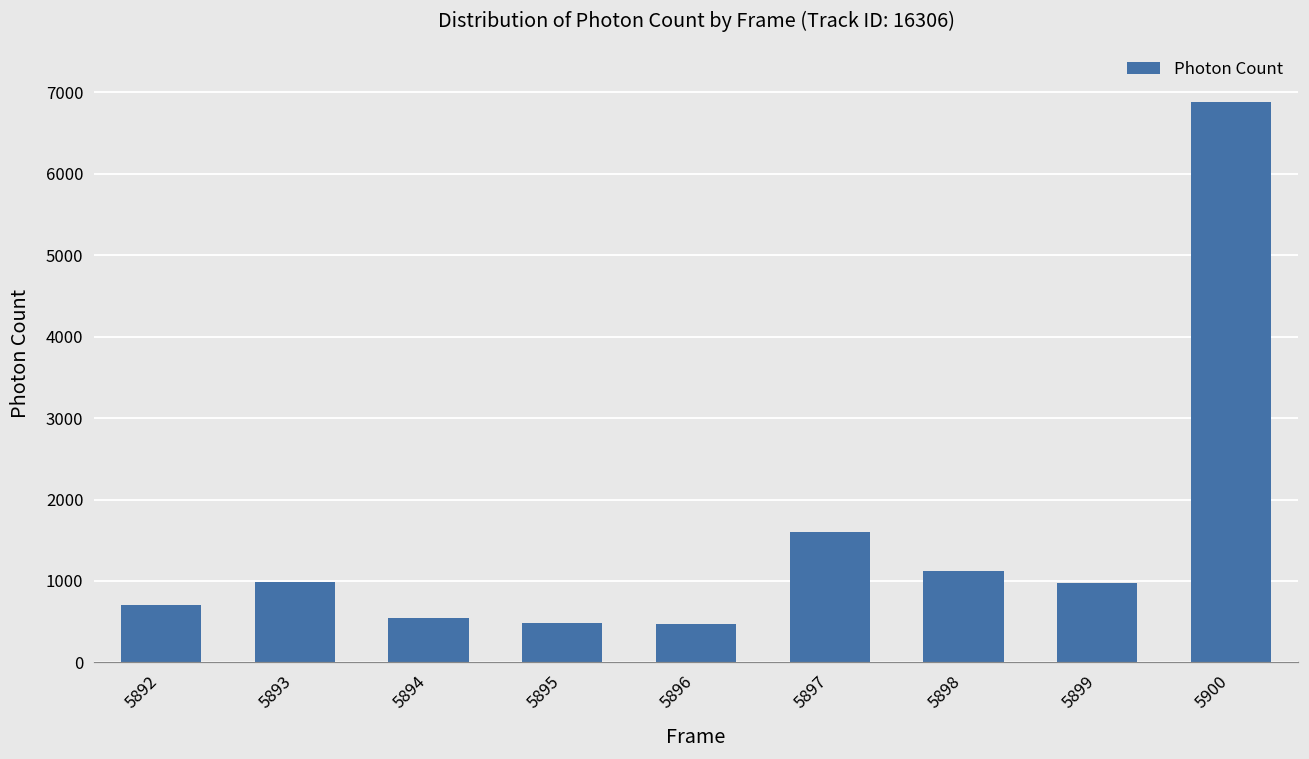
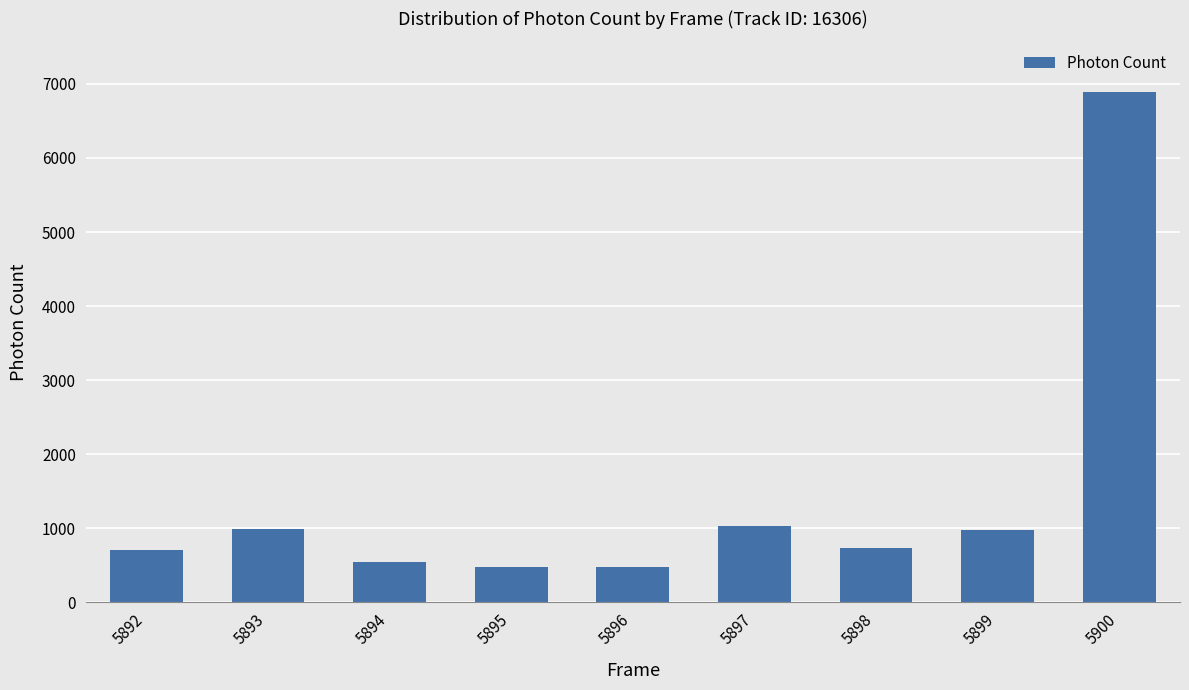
  {
    "5892": 700,
    "5893": 1000,
    "5894": 500,
    "5895": 500,
    "5896": 500,
-   "5897": 1600,
-   "5898": 1100,
+   "5897": 1000,
+   "5898": 700,
    "5899": 1000,
    "5900": 6900
  }
